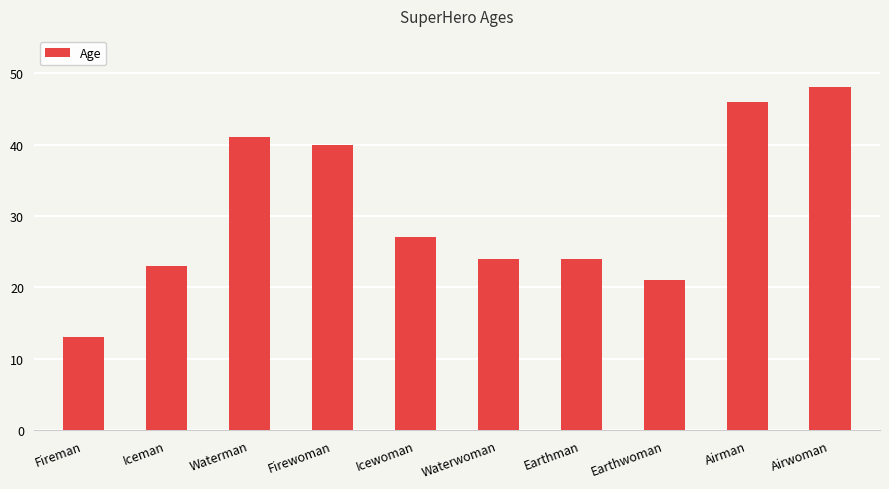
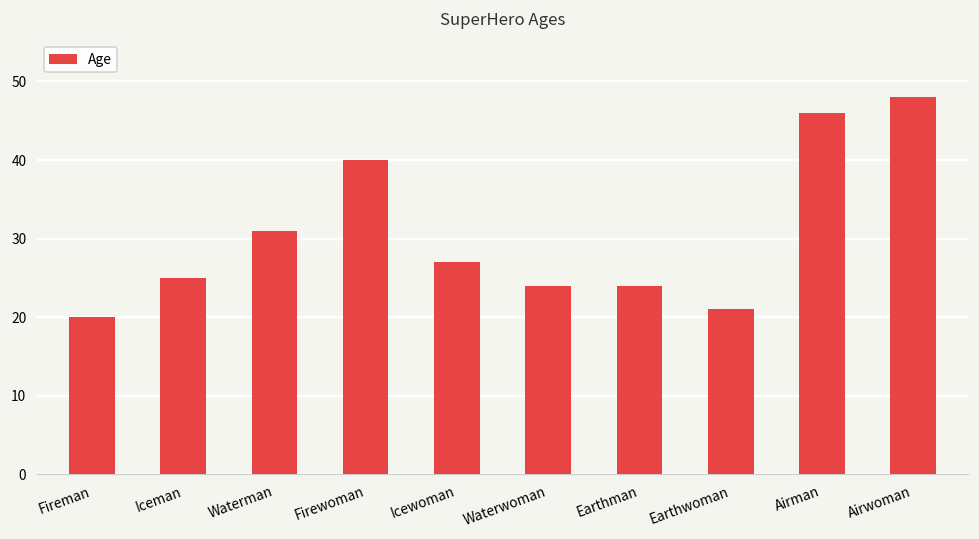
  {
-   "Fireman": 13,
-   "Iceman": 23,
-   "Waterman": 41,
+   "Fireman": 20,
+   "Iceman": 25,
+   "Waterman": 31,
    "Firewoman": 40,
    "Icewoman": 27,
    "Waterwoman": 24,
    "Earthman": 24,
    "Earthwoman": 21,
    "Airman": 46,
    "Airwoman": 48
  }
